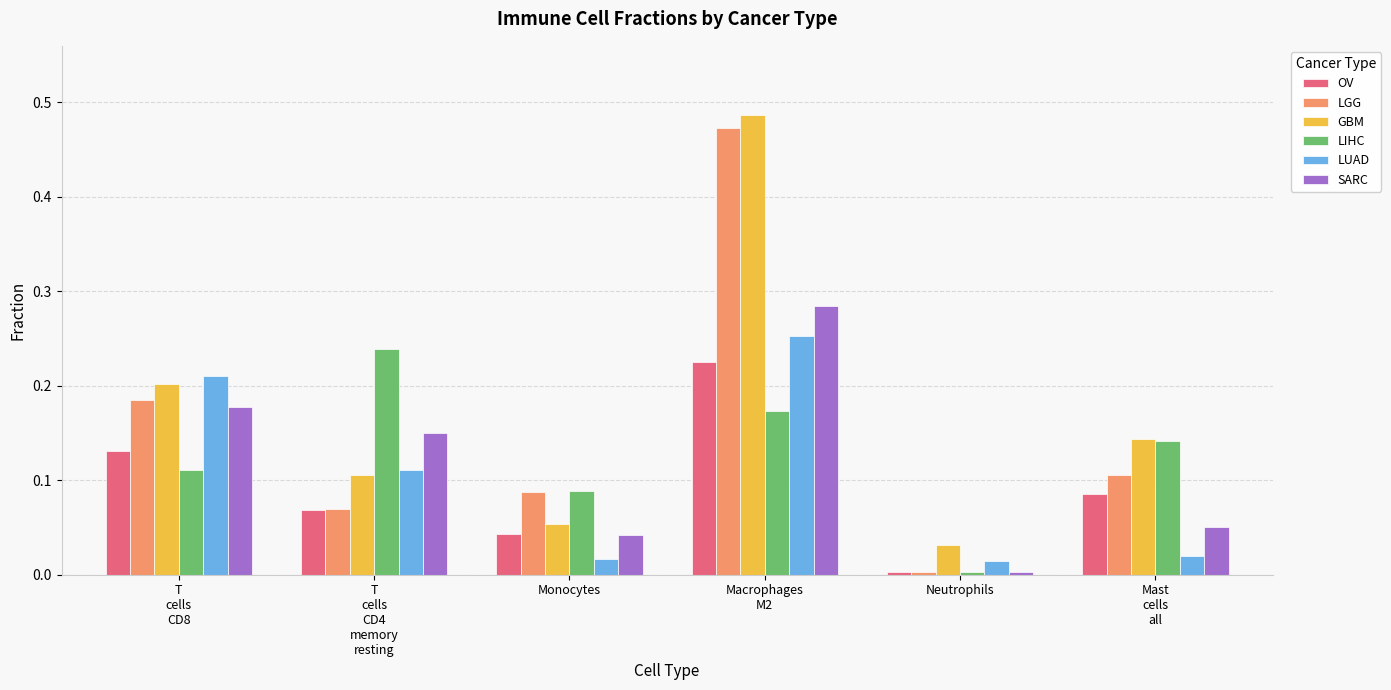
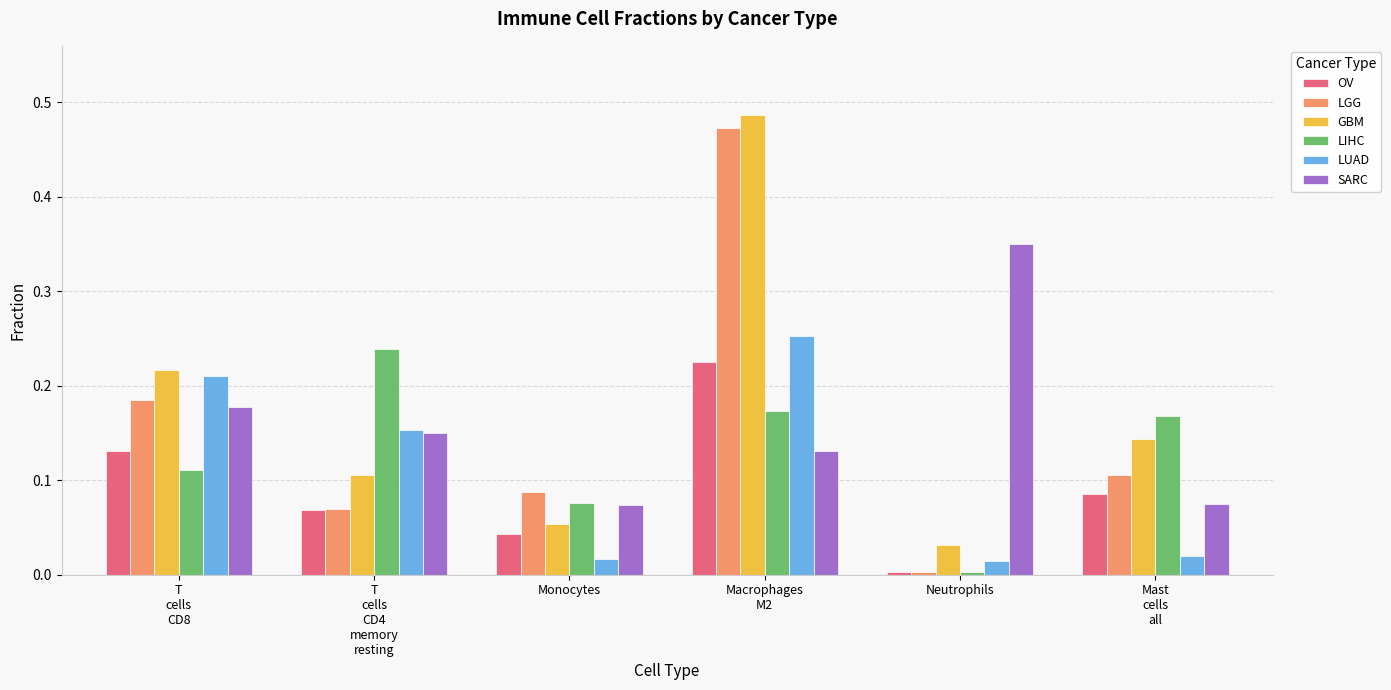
  {
    "GBM": {
-     "T cells CD8": 0.20,
+     "T cells CD8": 0.22,
      "T cells CD4 memory resting": 0.11,
      "Monocytes": 0.05,
      "Macrophages M2": 0.49,
      "Neutrophils": 0.03,
      "Mast cells all": 0.14
    },
    "LIHC": {
      "T cells CD8": 0.11,
      "T cells CD4 memory resting": 0.24,
-     "Monocytes": 0.09,
+     "Monocytes": 0.08,
      "Macrophages M2": 0.17,
      "Neutrophils": 0.00,
-     "Mast cells all": 0.14
+     "Mast cells all": 0.17
    },
    "LUAD": {
      "T cells CD8": 0.21,
-     "T cells CD4 memory resting": 0.11,
+     "T cells CD4 memory resting": 0.15,
      "Monocytes": 0.02,
      "Macrophages M2": 0.25,
      "Neutrophils": 0.01,
      "Mast cells all": 0.02
    },
    "SARC": {
      "T cells CD8": 0.18,
      "T cells CD4 memory resting": 0.15,
-     "Monocytes": 0.04,
-     "Macrophages M2": 0.28,
-     "Neutrophils": 0.00,
-     "Mast cells all": 0.05
+     "Monocytes": 0.07,
+     "Macrophages M2": 0.13,
+     "Neutrophils": 0.35,
+     "Mast cells all": 0.07
    }
  }
